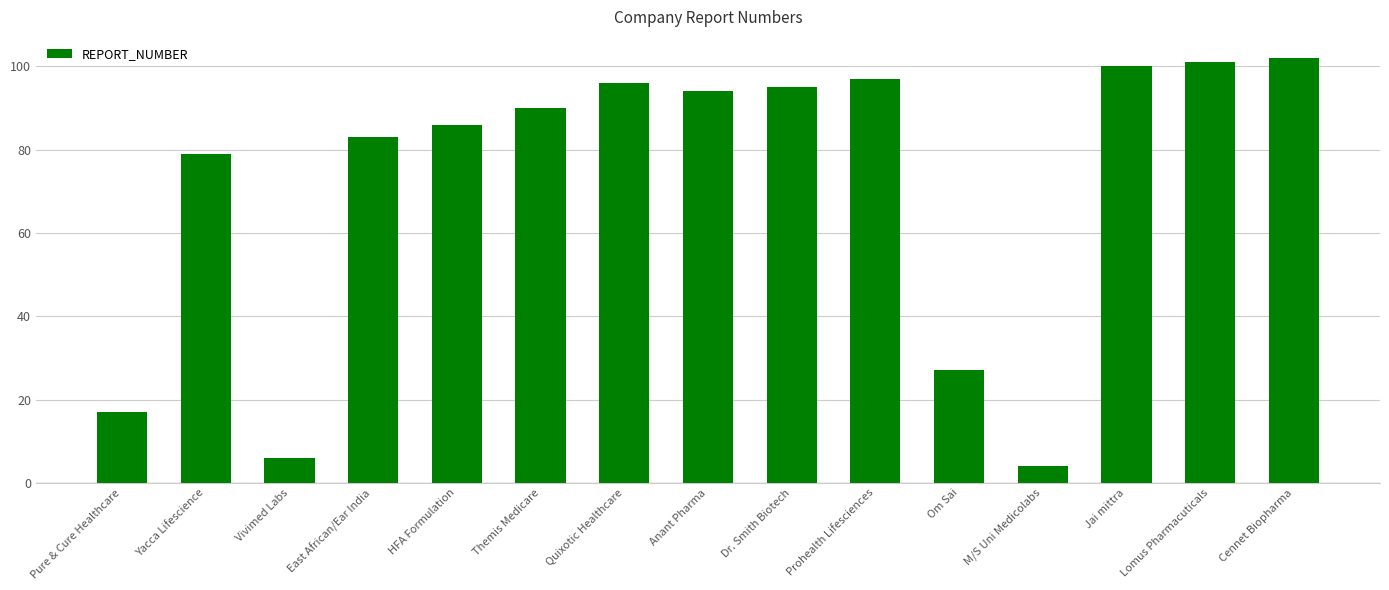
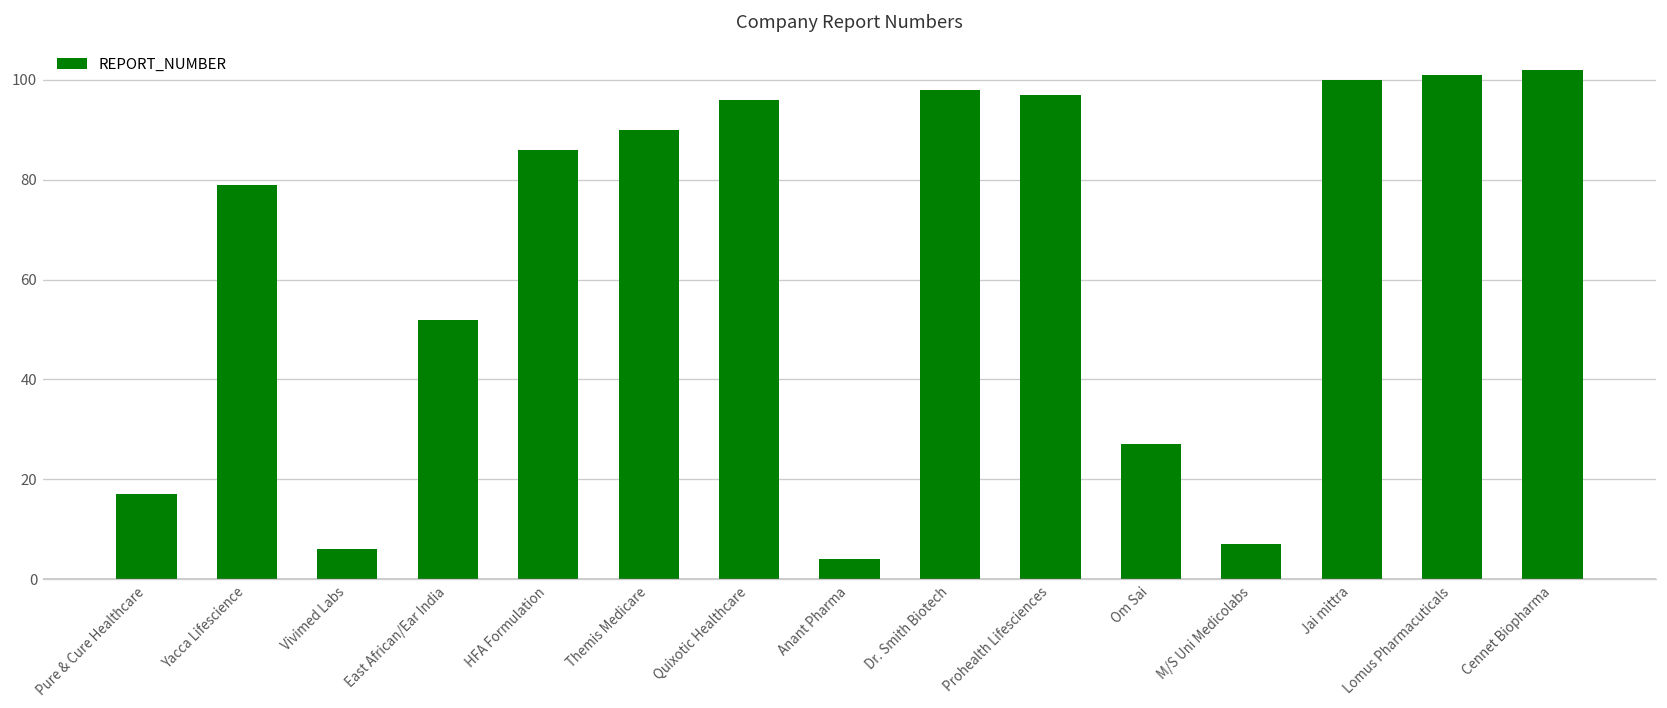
  {
    "Pure & Cure Healthcare": 17,
    "Yacca Lifescience": 79,
    "Vivimed Labs": 6,
-   "East African/Ear India": 83,
+   "East African/Ear India": 52,
    "HFA Formulation": 86,
    "Themis Medicare": 90,
    "Quixotic Healthcare": 96,
-   "Anant Pharma": 94,
-   "Dr. Smith Biotech": 95,
+   "Anant Pharma": 4,
+   "Dr. Smith Biotech": 98,
    "Prohealth Lifesciences": 97,
    "Om Sai": 27,
-   "M/S Uni Medicolabs": 4,
+   "M/S Uni Medicolabs": 7,
    "Jai mittra": 100,
    "Lomus Pharmacuticals": 101,
    "Cennet Biopharma": 102
  }
